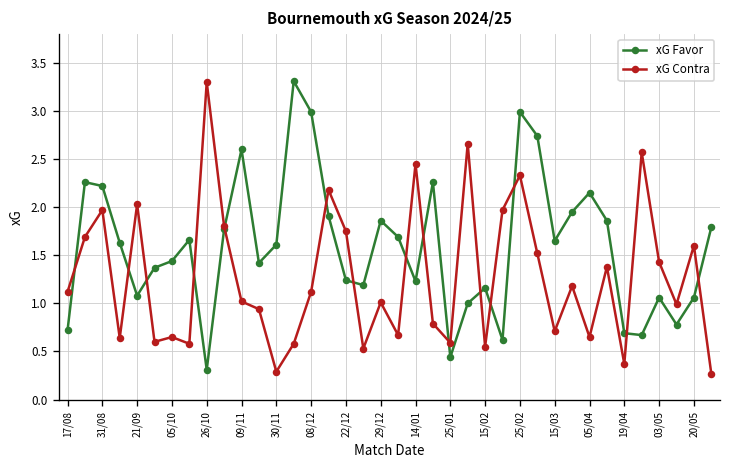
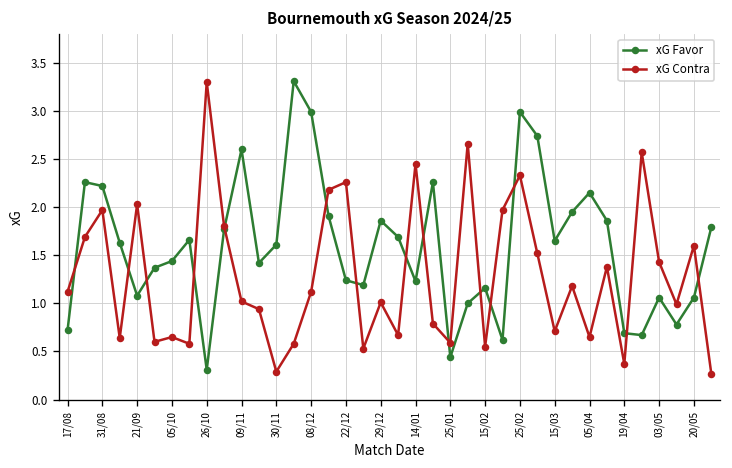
  {
    "xG Favor": {
      "17/08": 0.7,
      "31/08": 2.2,
      "21/09": 1.1,
      "05/10": 1.4,
      "26/10": 0.3,
      "09/11": 2.6,
      "30/11": 1.6,
      "08/12": 3.0,
      "22/12": 1.2,
      "29/12": 1.9,
      "14/01": 1.2,
      "25/01": 0.4,
      "15/02": 1.2,
      "25/02": 3.0,
      "15/03": 1.7,
      "05/04": 2.2,
      "19/04": 0.7,
      "03/05": 1.1,
      "20/05": 1.1
    },
    "xG Contra": {
      "17/08": 1.1,
      "31/08": 2.0,
      "21/09": 2.0,
      "05/10": 0.7,
      "26/10": 3.3,
      "09/11": 1.0,
      "30/11": 0.3,
      "08/12": 1.1,
-     "22/12": 1.8,
+     "22/12": 2.3,
      "29/12": 1.0,
      "14/01": 2.5,
      "25/01": 0.6,
      "15/02": 0.6,
      "25/02": 2.3,
      "15/03": 0.7,
      "05/04": 0.7,
      "19/04": 0.4,
      "03/05": 1.4,
      "20/05": 1.6
    }
  }
